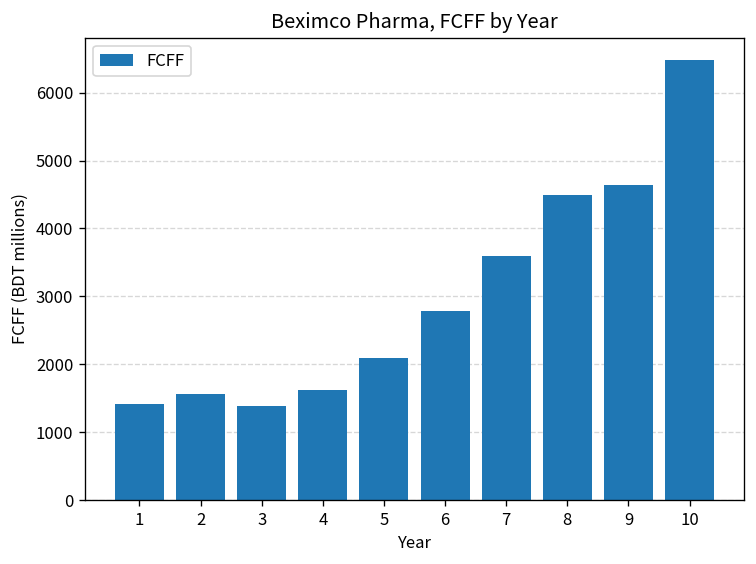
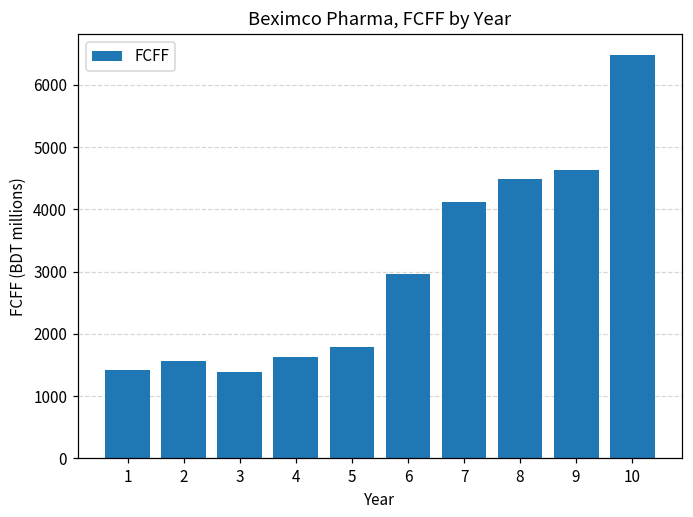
  {
    "1": 1400,
    "2": 1600,
    "3": 1400,
    "4": 1600,
-   "5": 2100,
-   "6": 2800,
-   "7": 3600,
+   "5": 1800,
+   "6": 3000,
+   "7": 4100,
    "8": 4500,
    "9": 4600,
    "10": 6500
  }
